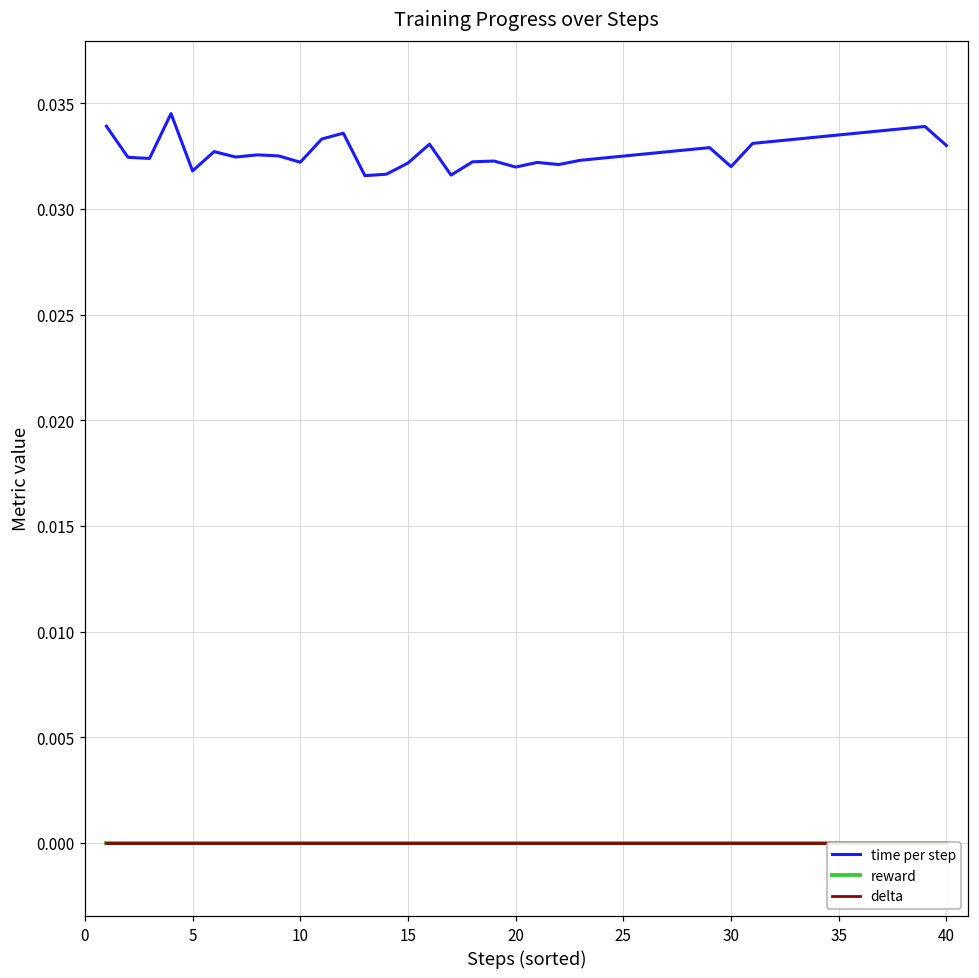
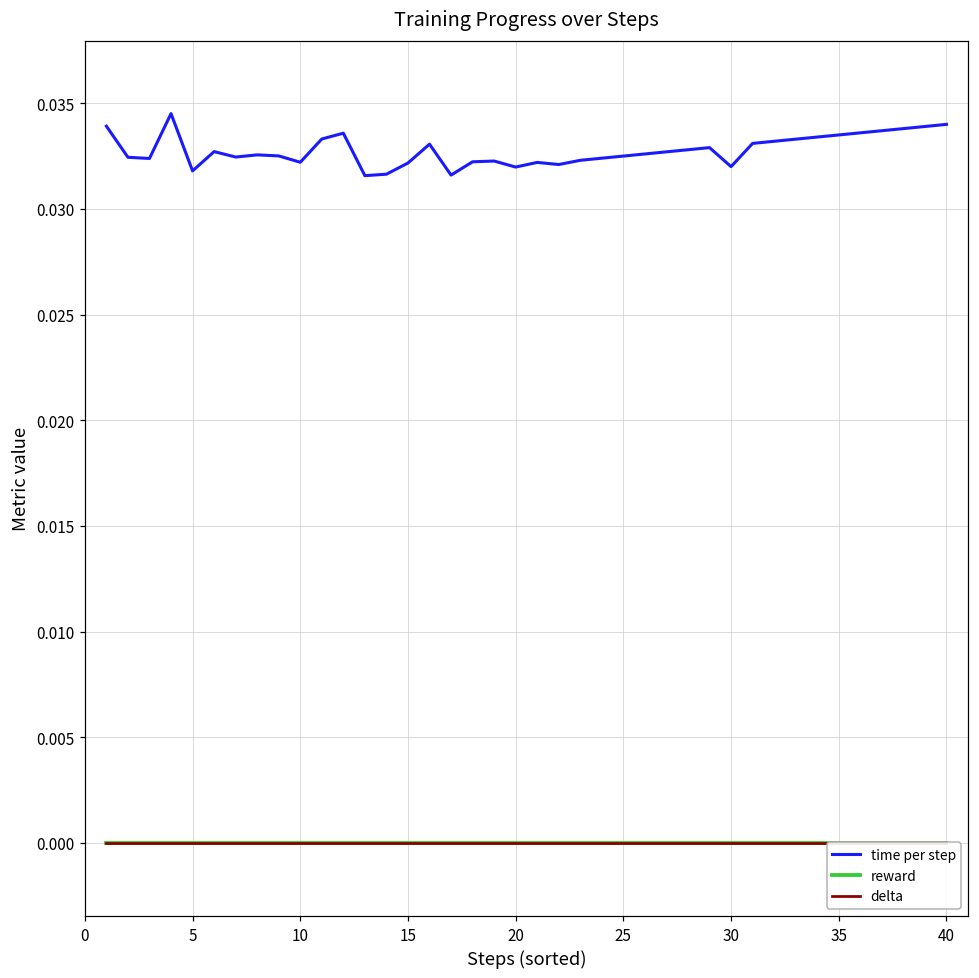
  {
    "time per step": {
      "5": 0.0318,
      "10": 0.0322,
      "15": 0.0322,
      "20": 0.032,
      "25": 0.0325,
      "30": 0.032,
      "35": 0.0335,
-     "40": 0.033
+     "40": 0.034
    },
    "delta": {
      "5": 0.000,
      "10": 0.000,
      "15": 0.000,
      "20": 0.000,
      "25": 0.000,
      "30": 0.000
    }
  }
